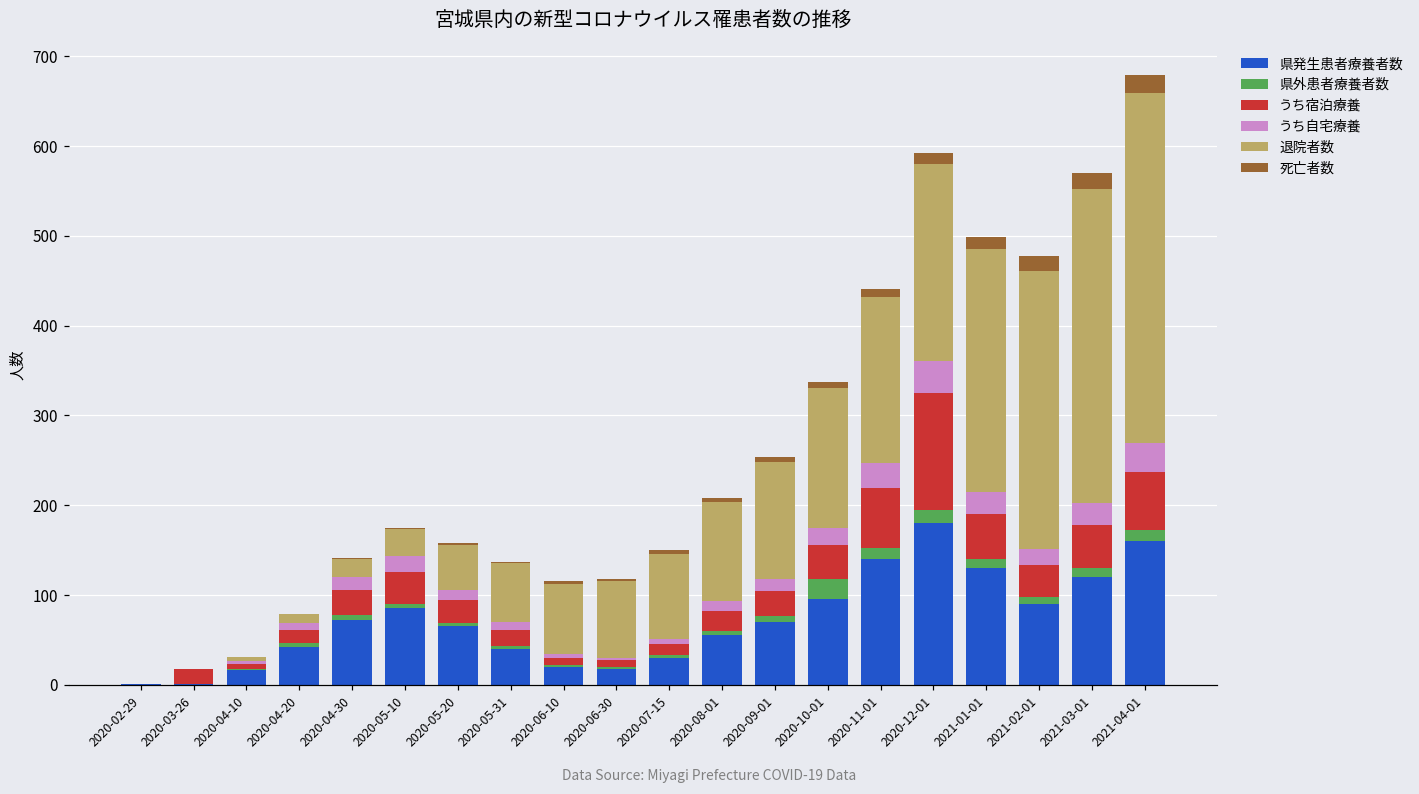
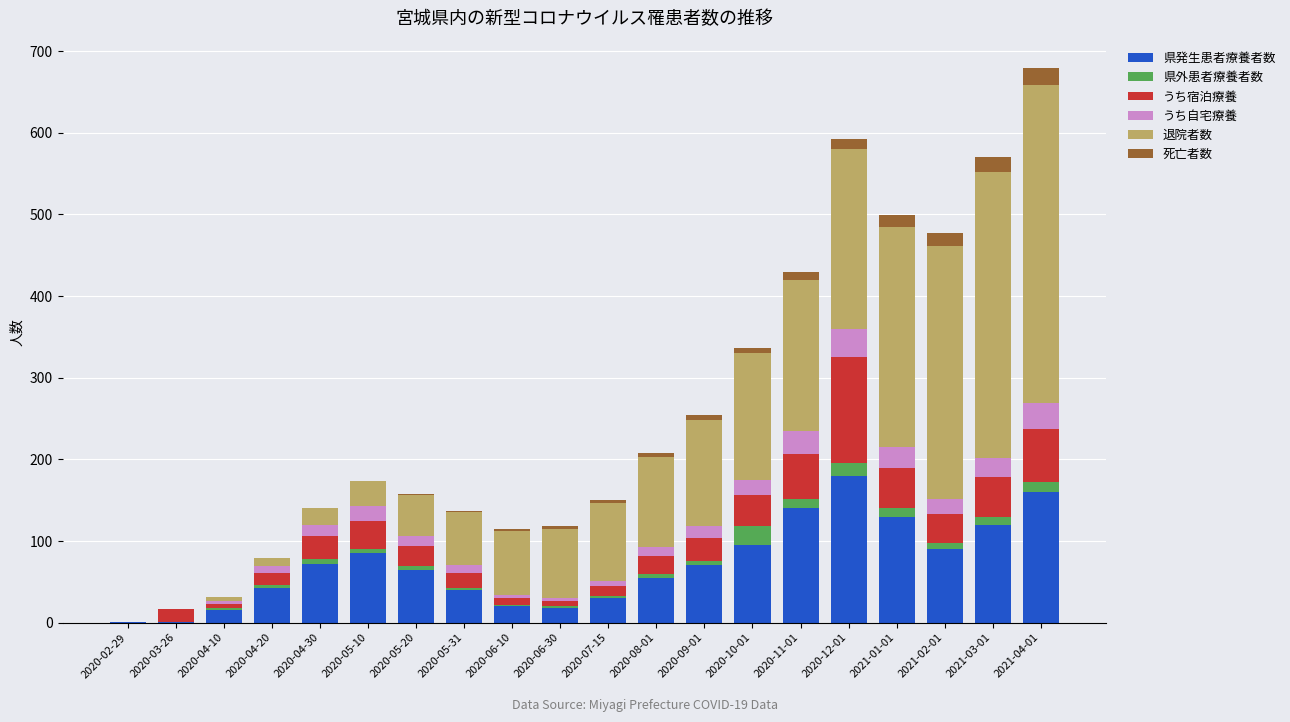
  {
    "県発生患者療養者数": {
      "2020-04-10": 20,
      "2020-04-20": 40,
      "2020-04-30": 70,
      "2020-05-10": 90,
      "2020-05-20": 70,
      "2020-05-31": 40,
      "2020-06-10": 20,
      "2020-06-30": 20,
      "2020-07-15": 30,
      "2020-08-01": 60,
      "2020-09-01": 70,
      "2020-10-01": 100,
      "2020-11-01": 140,
      "2020-12-01": 180,
      "2021-01-01": 130,
      "2021-02-01": 90,
      "2021-03-01": 120,
      "2021-04-01": 160
    },
    "県外患者療養者数": {
      "2020-02-29": 0,
      "2020-03-26": 0,
      "2020-04-20": 0,
      "2020-04-30": 10,
      "2020-05-10": 10,
      "2020-05-20": 0,
      "2020-08-01": 10,
      "2020-09-01": 10,
      "2020-10-01": 20,
      "2020-11-01": 10,
      "2020-12-01": 20,
      "2021-01-01": 10,
      "2021-02-01": 10,
      "2021-03-01": 10,
      "2021-04-01": 10
    },
    "うち宿泊療養": {
      "2020-02-29": 0,
      "2020-03-26": 20,
      "2020-04-10": 10,
      "2020-04-20": 20,
      "2020-04-30": 30,
      "2020-05-10": 40,
      "2020-05-20": 30,
      "2020-05-31": 20,
      "2020-06-10": 10,
      "2020-06-30": 10,
      "2020-07-15": 10,
      "2020-08-01": 20,
      "2020-09-01": 30,
      "2020-10-01": 40,
-     "2020-11-01": 70,
+     "2020-11-01": 60,
      "2020-12-01": 130,
      "2021-01-01": 50,
      "2021-02-01": 40,
      "2021-03-01": 50,
      "2021-04-01": 70
    },
    "うち自宅療養": {
      "2020-02-29": 0,
      "2020-03-26": 0,
      "2020-04-20": 10,
      "2020-04-30": 10,
      "2020-05-10": 20,
      "2020-05-20": 10,
      "2020-05-31": 10,
      "2020-06-10": 0,
      "2020-07-15": 10,
      "2020-08-01": 10,
      "2020-09-01": 10,
      "2020-10-01": 20,
      "2020-11-01": 30,
      "2020-12-01": 40,
      "2021-01-01": 30,
      "2021-02-01": 20,
      "2021-03-01": 20,
      "2021-04-01": 30
    },
    "退院者数": {
      "2020-02-29": 0,
      "2020-03-26": 0,
      "2020-04-10": 10,
      "2020-04-20": 10,
      "2020-04-30": 20,
      "2020-05-10": 30,
      "2020-05-20": 50,
      "2020-05-31": 70,
      "2020-06-10": 80,
      "2020-06-30": 90,
      "2020-07-15": 100,
      "2020-08-01": 110,
      "2020-09-01": 130,
      "2020-10-01": 160,
      "2020-11-01": 190,
      "2020-12-01": 220,
      "2021-01-01": 270,
      "2021-02-01": 310,
      "2021-03-01": 350,
      "2021-04-01": 390
    },
    "死亡者数": {
      "2020-02-29": 0,
      "2020-03-26": 0,
      "2020-04-10": 0,
      "2020-04-20": 0,
      "2020-07-15": 0,
      "2020-08-01": 10,
      "2020-09-01": 10,
      "2020-10-01": 10,
      "2020-11-01": 10,
      "2020-12-01": 10,
      "2021-01-01": 10,
      "2021-02-01": 20,
      "2021-03-01": 20,
      "2021-04-01": 20
    }
  }
